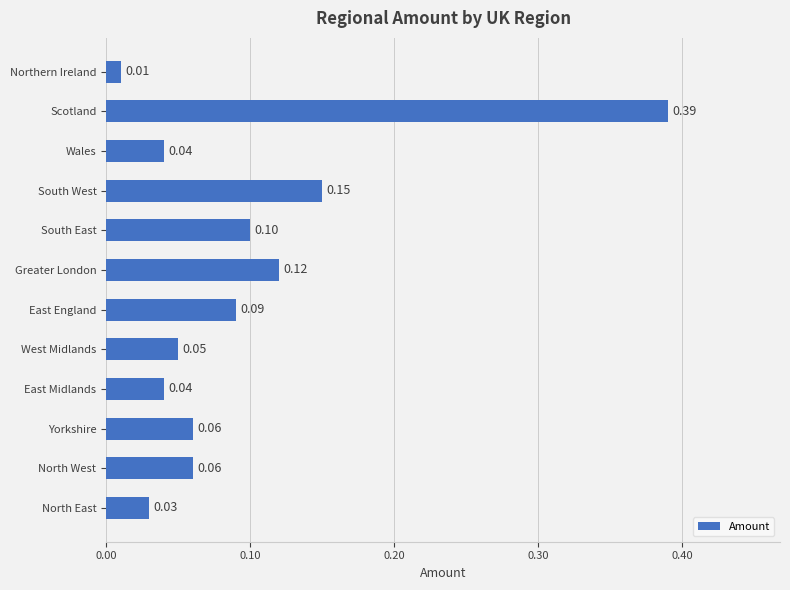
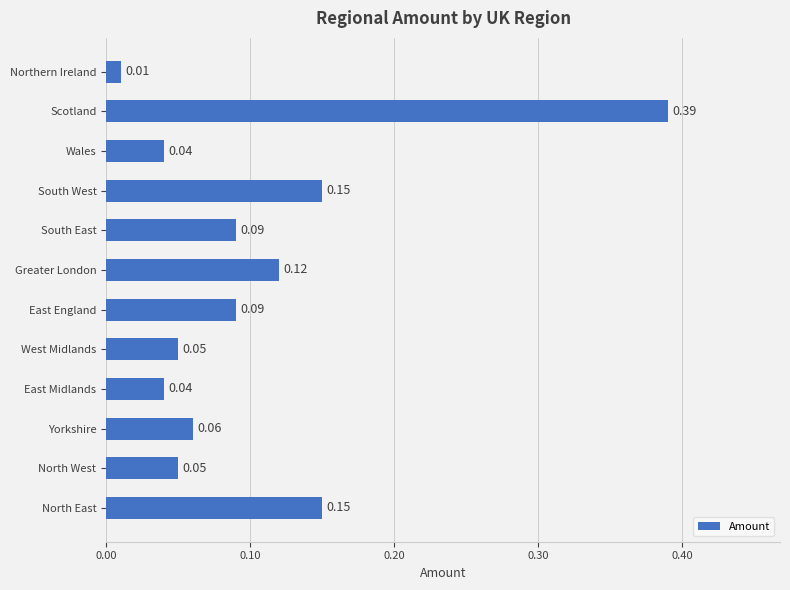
  {
    "Northern Ireland": 0.01,
    "Scotland": 0.39,
    "Wales": 0.04,
    "South West": 0.15,
-   "South East": 0.10,
+   "South East": 0.09,
    "Greater London": 0.12,
    "East England": 0.09,
    "West Midlands": 0.05,
    "East Midlands": 0.04,
    "Yorkshire": 0.06,
-   "North West": 0.06,
-   "North East": 0.03
+   "North West": 0.05,
+   "North East": 0.15
  }
